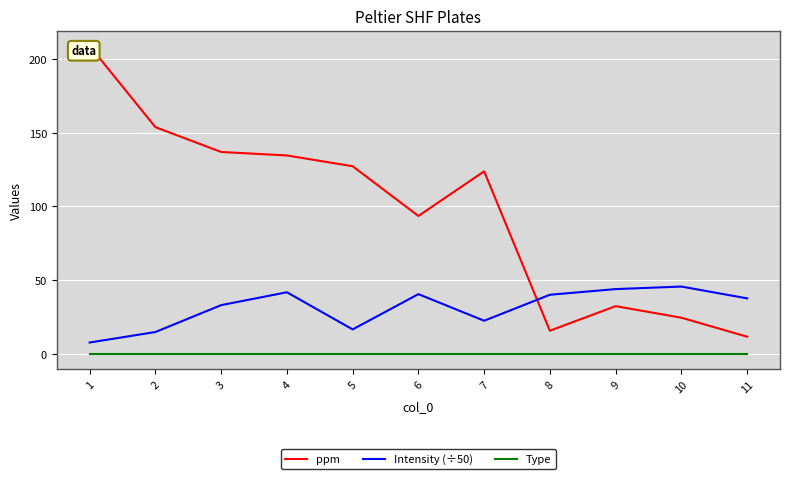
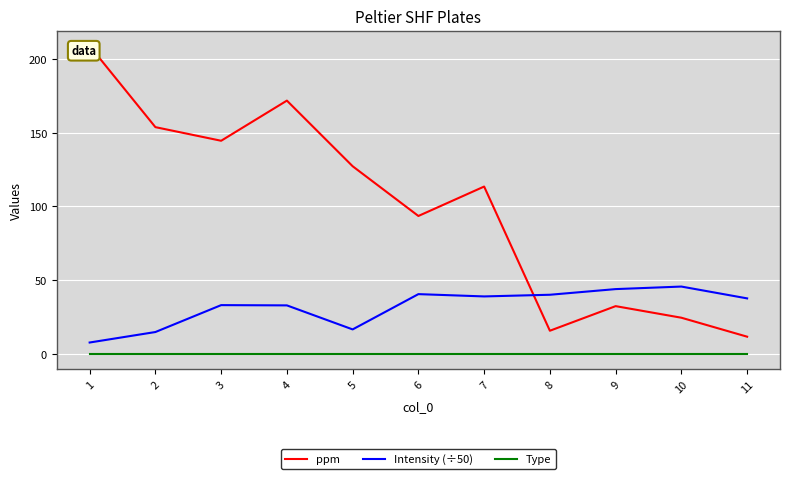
  {
    "ppm": {
      "2": 154,
-     "3": 137,
-     "4": 135,
+     "3": 145,
+     "4": 172,
      "5": 127,
      "6": 94,
-     "7": 124,
+     "7": 113,
      "8": 16,
      "9": 32,
      "10": 24,
      "11": 12
    },
    "Intensity (÷50)": {
      "1": 8,
      "2": 15,
      "3": 33,
-     "4": 42,
+     "4": 33,
      "5": 17,
      "6": 40,
-     "7": 22,
+     "7": 39,
      "8": 40,
      "9": 44,
      "10": 46,
      "11": 38
    },
    "Type": {
      "1": 0,
      "2": 0,
      "3": 0,
      "4": 0,
      "5": 0,
      "6": 0,
      "7": 0,
      "8": 0,
      "9": 0,
      "10": 0,
      "11": 0
    }
  }
